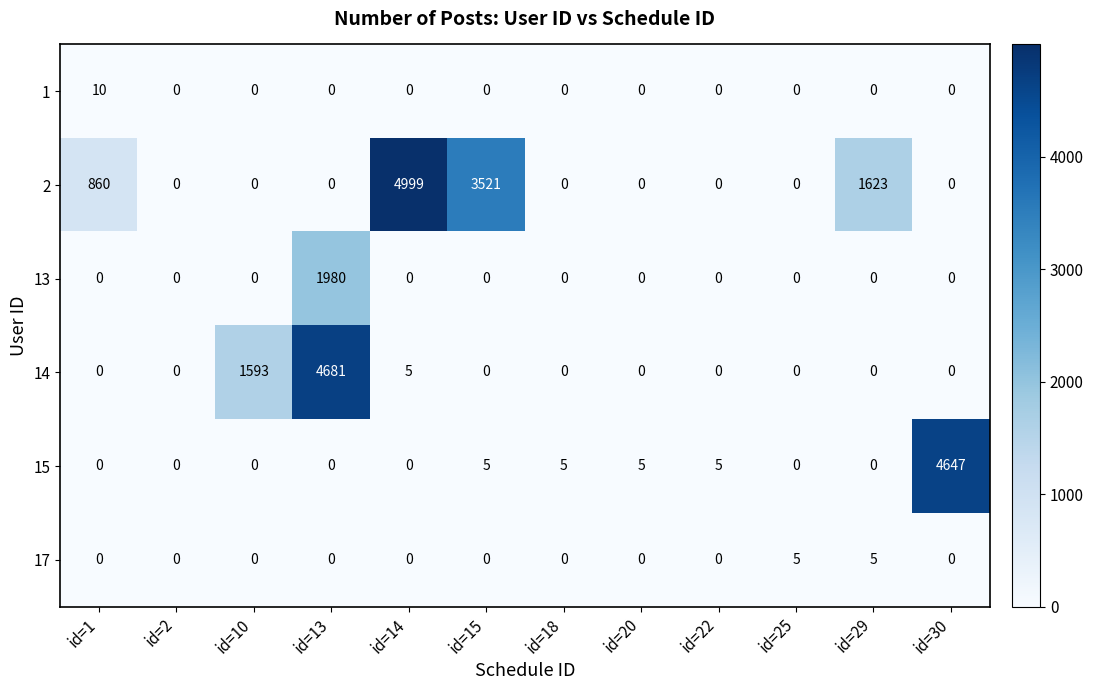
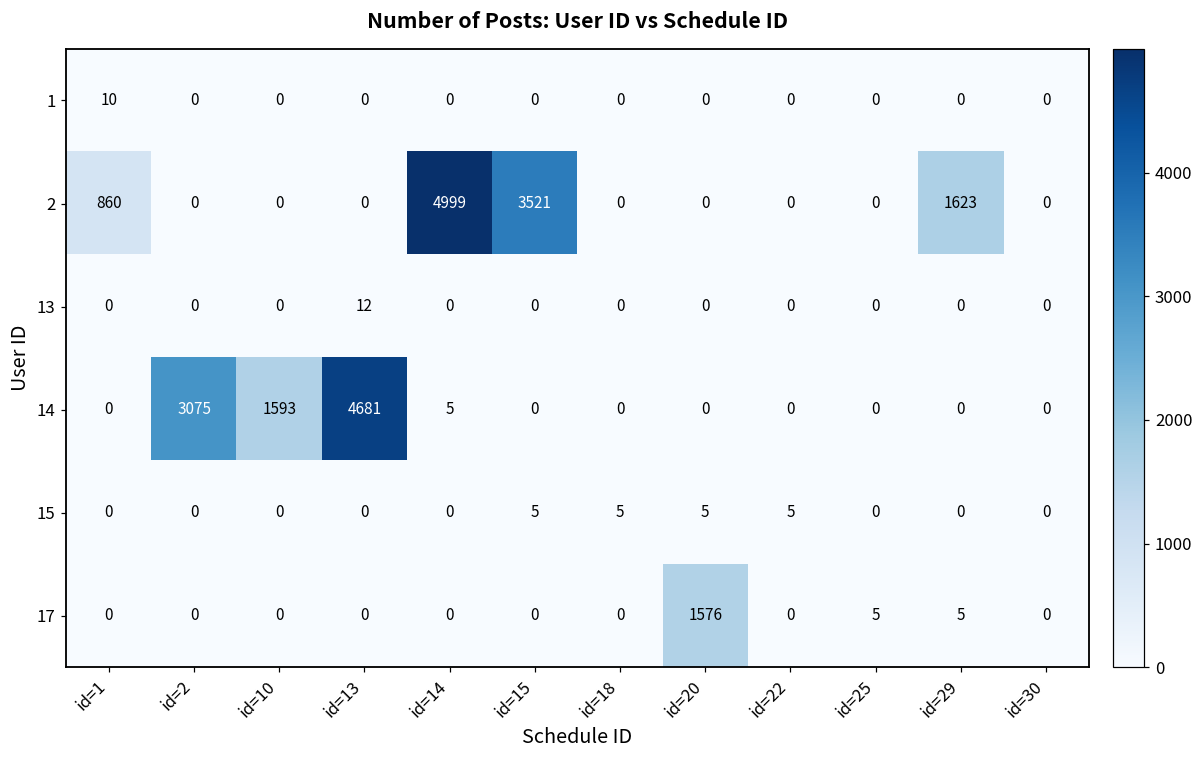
  {
    "1": {
      "id=1": 10,
      "id=2": 0,
      "id=10": 0,
      "id=13": 0,
      "id=14": 0,
      "id=15": 0,
      "id=18": 0,
      "id=20": 0,
      "id=22": 0,
      "id=25": 0,
      "id=29": 0,
      "id=30": 0
    },
    "2": {
      "id=1": 860,
      "id=2": 0,
      "id=10": 0,
      "id=13": 0,
      "id=14": 4999,
      "id=15": 3521,
      "id=18": 0,
      "id=20": 0,
      "id=22": 0,
      "id=25": 0,
      "id=29": 1623,
      "id=30": 0
    },
    "13": {
      "id=1": 0,
      "id=2": 0,
      "id=10": 0,
-     "id=13": 1980,
+     "id=13": 12,
      "id=14": 0,
      "id=15": 0,
      "id=18": 0,
      "id=20": 0,
      "id=22": 0,
      "id=25": 0,
      "id=29": 0,
      "id=30": 0
    },
    "14": {
      "id=1": 0,
-     "id=2": 0,
+     "id=2": 3075,
      "id=10": 1593,
      "id=13": 4681,
      "id=14": 5,
      "id=15": 0,
      "id=18": 0,
      "id=20": 0,
      "id=22": 0,
      "id=25": 0,
      "id=29": 0,
      "id=30": 0
    },
    "15": {
      "id=1": 0,
      "id=2": 0,
      "id=10": 0,
      "id=13": 0,
      "id=14": 0,
      "id=15": 5,
      "id=18": 5,
      "id=20": 5,
      "id=22": 5,
      "id=25": 0,
      "id=29": 0,
-     "id=30": 4647
+     "id=30": 0
    },
    "17": {
      "id=1": 0,
      "id=2": 0,
      "id=10": 0,
      "id=13": 0,
      "id=14": 0,
      "id=15": 0,
      "id=18": 0,
-     "id=20": 0,
+     "id=20": 1576,
      "id=22": 0,
      "id=25": 5,
      "id=29": 5,
      "id=30": 0
    }
  }
